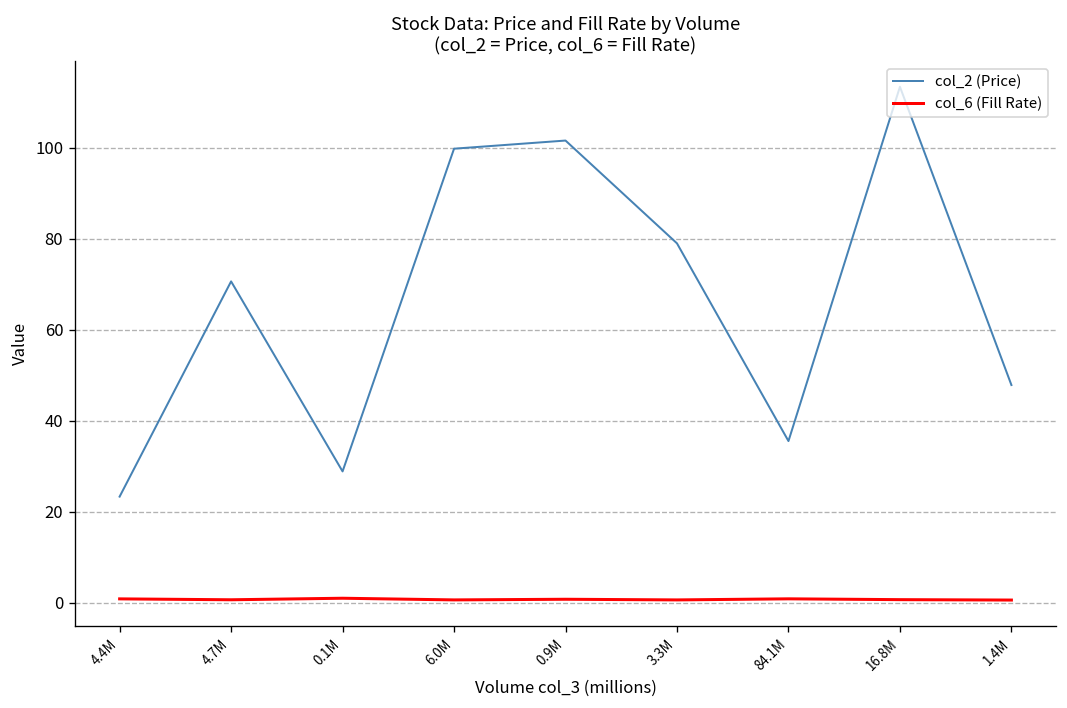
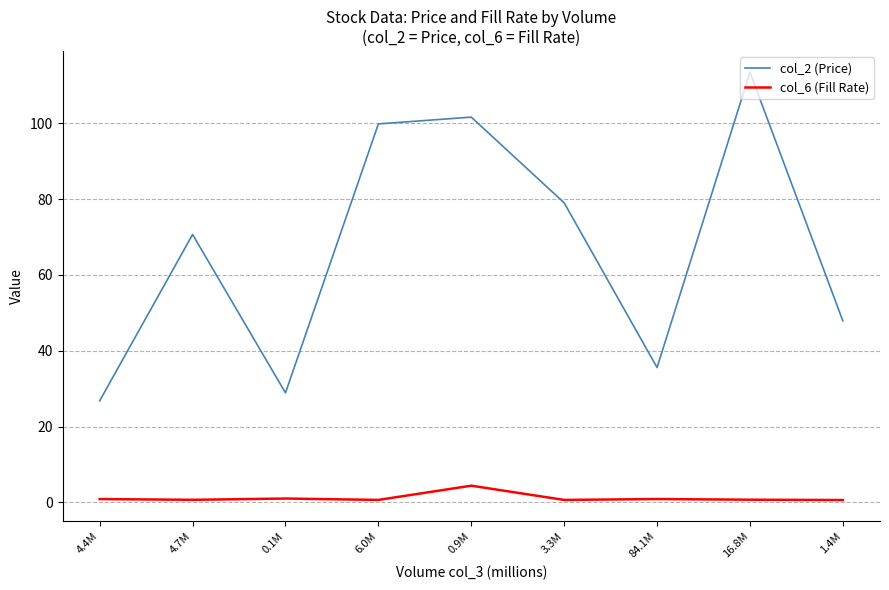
  {
    "col_2 (Price)": {
-     "4.4M": 23,
+     "4.4M": 27,
      "4.7M": 71,
      "0.1M": 29,
      "6.0M": 100,
      "0.9M": 102,
      "3.3M": 79,
      "84.1M": 36,
      "1.4M": 48
    },
    "col_6 (Fill Rate)": {
      "4.4M": 1,
      "4.7M": 1,
      "0.1M": 1,
      "6.0M": 1,
-     "0.9M": 1,
+     "0.9M": 4,
      "3.3M": 1,
      "84.1M": 1,
      "16.8M": 1,
      "1.4M": 1
    }
  }
